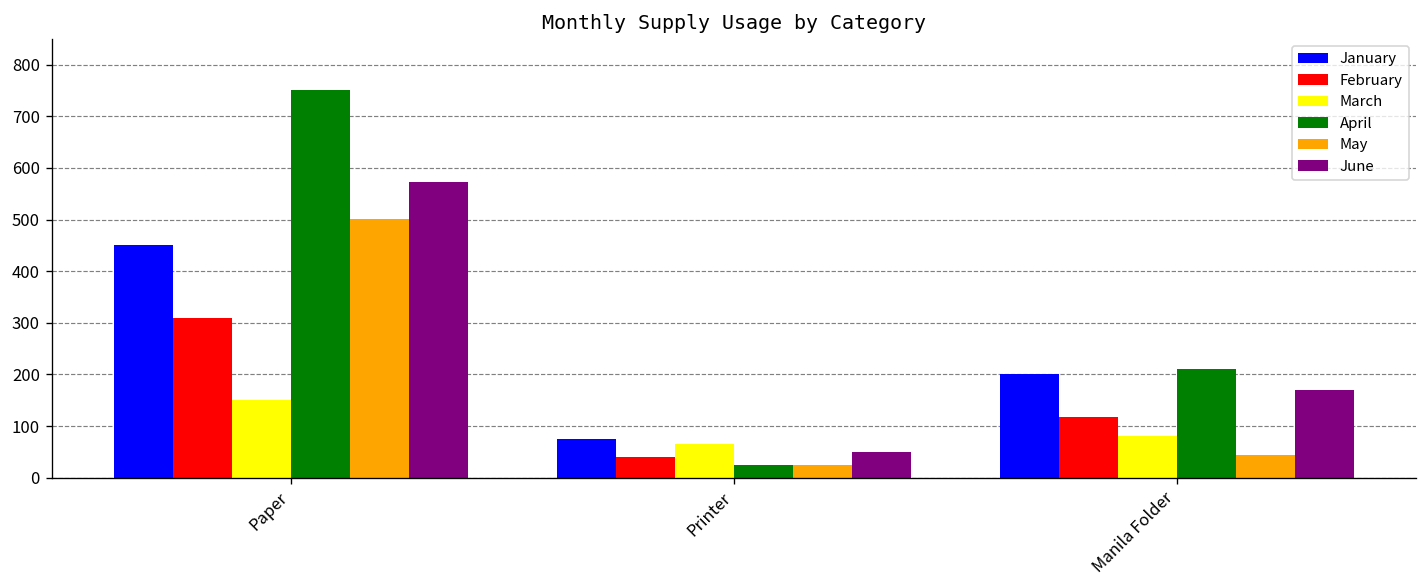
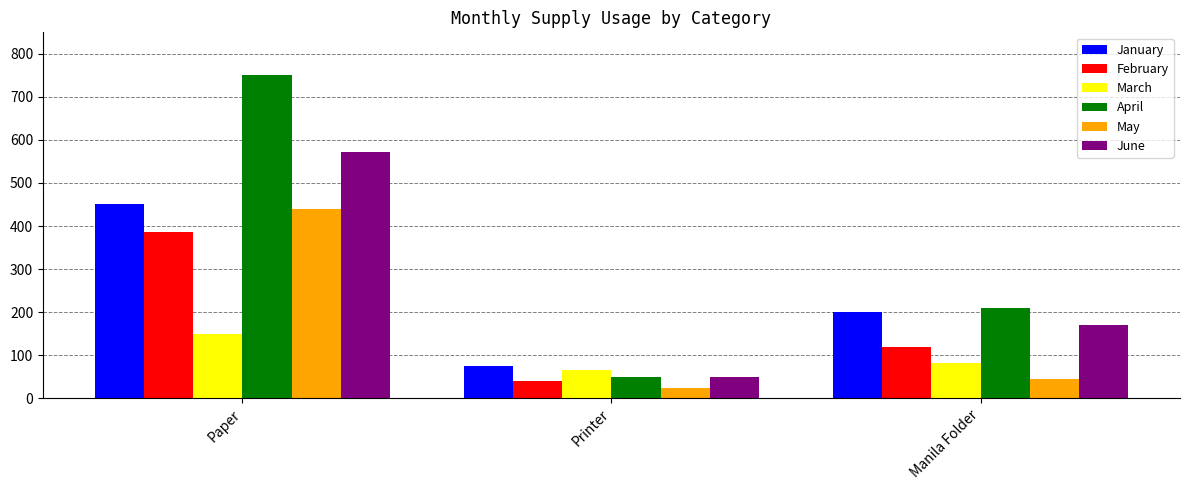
  {
    "January": {
      "Paper": 450,
      "Printer": 80,
      "Manila Folder": 200
    },
    "February": {
-     "Paper": 310,
+     "Paper": 390,
      "Printer": 40,
      "Manila Folder": 120
    },
    "March": {
      "Paper": 150,
      "Printer": 70,
      "Manila Folder": 80
    },
    "April": {
      "Paper": 750,
-     "Printer": 30,
+     "Printer": 50,
      "Manila Folder": 210
    },
    "May": {
-     "Paper": 500,
+     "Paper": 440,
      "Printer": 20,
      "Manila Folder": 50
    },
    "June": {
      "Paper": 570,
      "Printer": 50,
      "Manila Folder": 170
    }
  }
